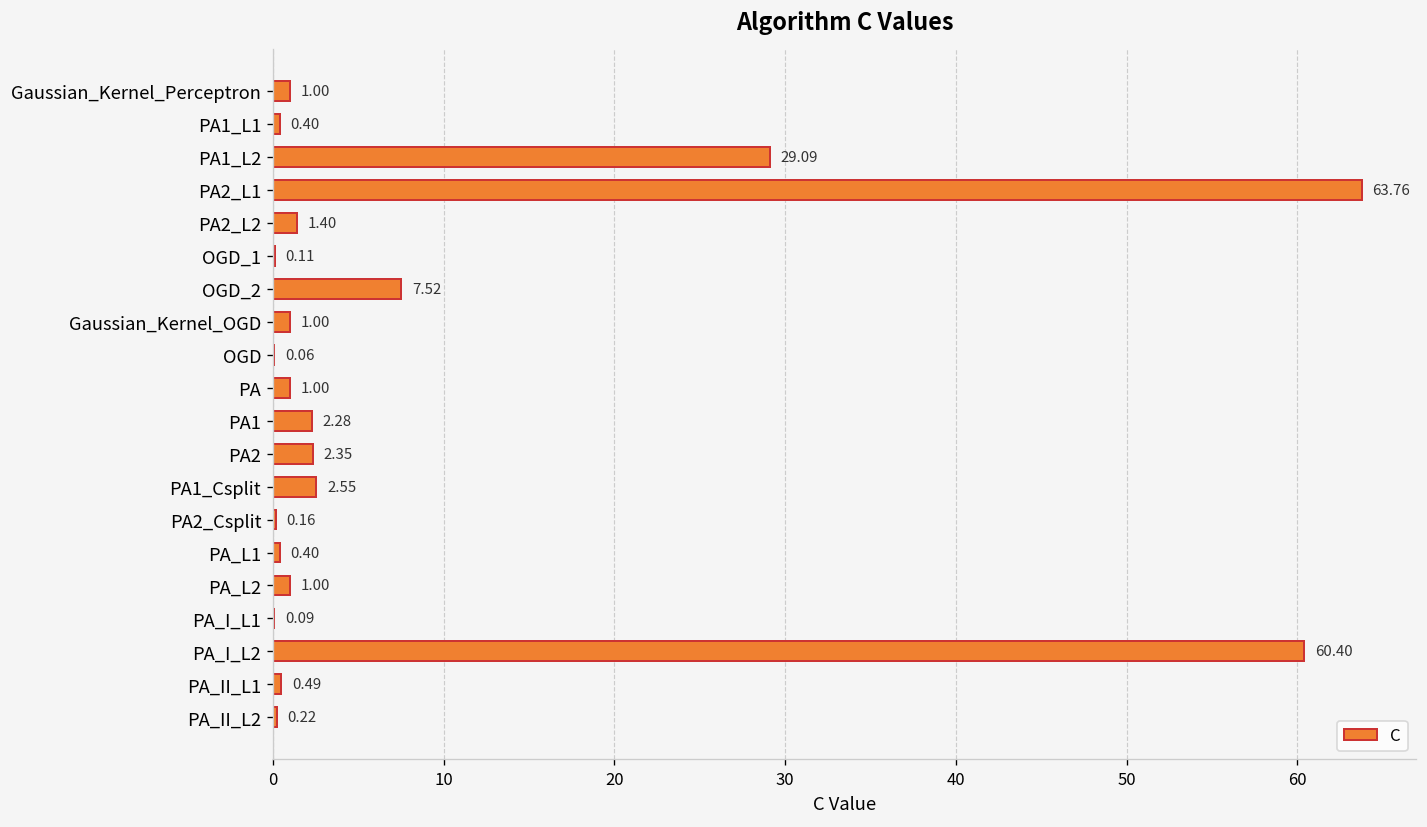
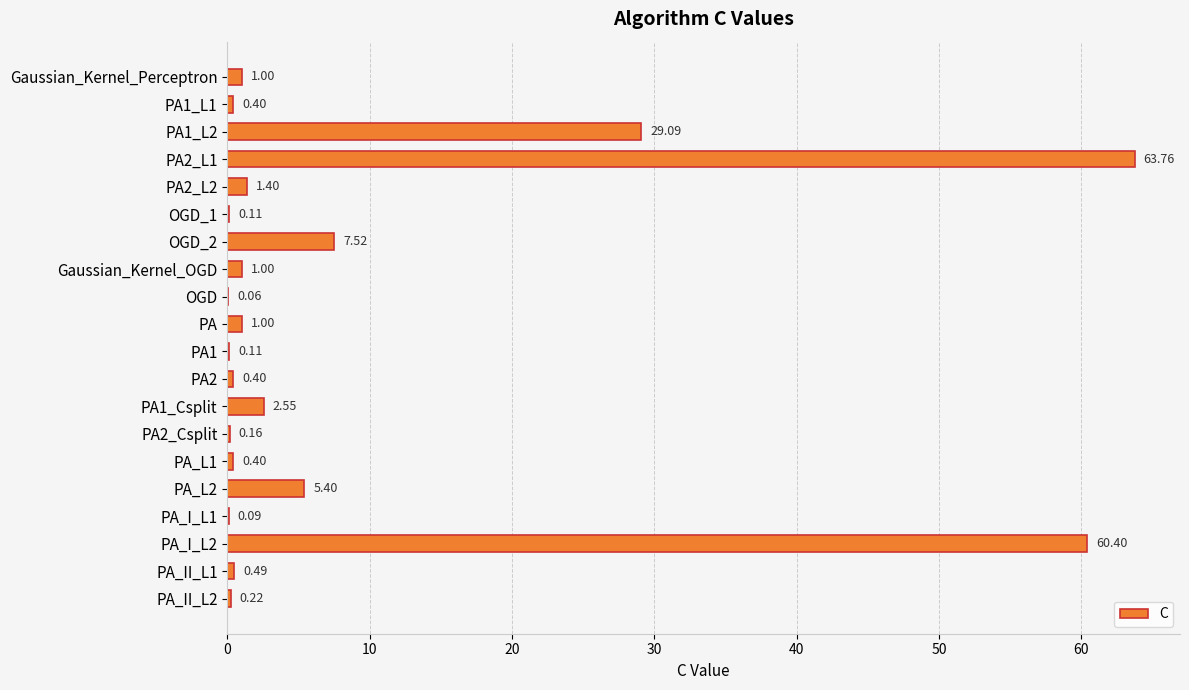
  {
    "Gaussian_Kernel_Perceptron": 1.00,
    "PA1_L1": 0.40,
    "PA1_L2": 29.09,
    "PA2_L1": 63.76,
    "PA2_L2": 1.40,
    "OGD_1": 0.11,
    "OGD_2": 7.52,
    "Gaussian_Kernel_OGD": 1.00,
    "OGD": 0.06,
    "PA": 1.00,
-   "PA1": 2.28,
-   "PA2": 2.35,
+   "PA1": 0.11,
+   "PA2": 0.40,
    "PA1_Csplit": 2.55,
    "PA2_Csplit": 0.16,
    "PA_L1": 0.40,
-   "PA_L2": 1.00,
+   "PA_L2": 5.40,
    "PA_I_L1": 0.09,
    "PA_I_L2": 60.40,
    "PA_II_L1": 0.49,
    "PA_II_L2": 0.22
  }
